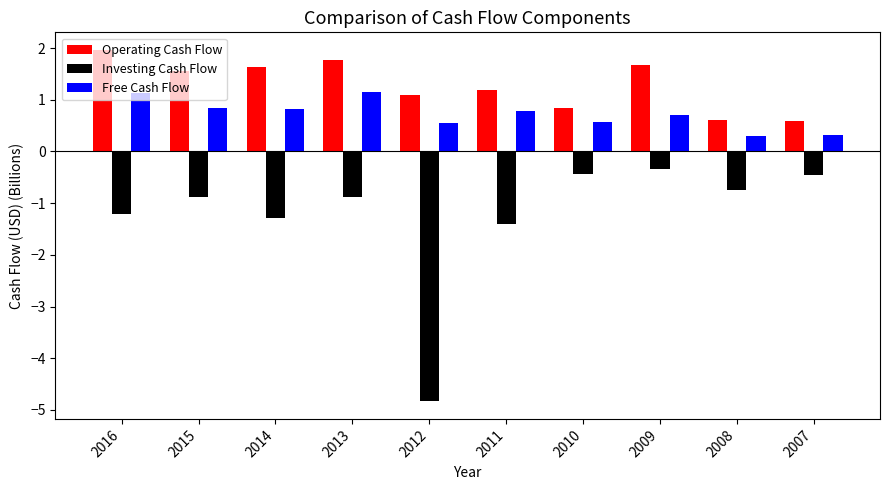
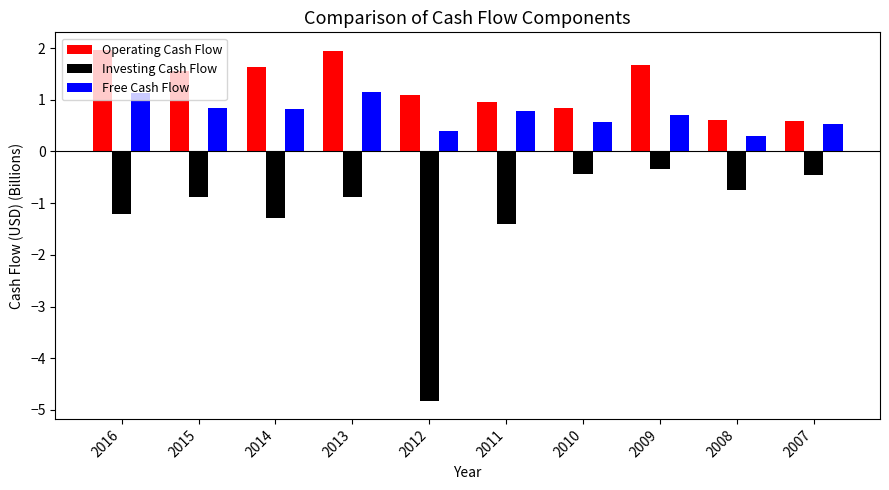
  {
    "Operating Cash Flow": {
      "2014": 1.6,
-     "2013": 1.8,
+     "2013": 1.9,
      "2012": 1.1,
-     "2011": 1.2,
+     "2011": 1.0,
      "2010": 0.8,
      "2009": 1.7,
      "2008": 0.6,
      "2007": 0.6
    },
    "Investing Cash Flow": {
      "2016": -1.2,
      "2015": -0.9,
      "2014": -1.3,
      "2013": -0.9,
      "2012": -4.8,
      "2011": -1.4,
      "2010": -0.4,
      "2009": -0.3,
      "2008": -0.7,
      "2007": -0.4
    },
    "Free Cash Flow": {
      "2015": 0.8,
      "2014": 0.8,
      "2013": 1.2,
-     "2012": 0.6,
+     "2012": 0.4,
      "2011": 0.8,
      "2010": 0.6,
      "2009": 0.7,
      "2008": 0.3,
-     "2007": 0.3
+     "2007": 0.5
    }
  }
